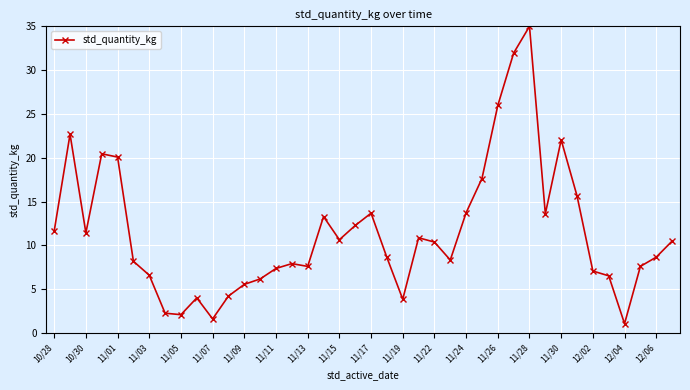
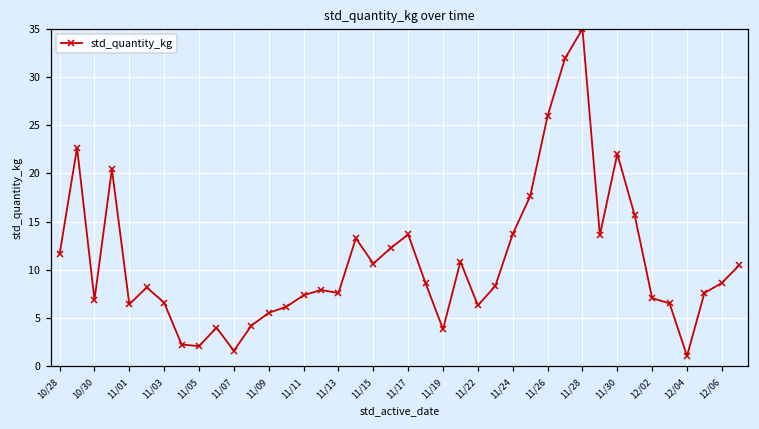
  {
    "10/28": 12,
-   "10/30": 11,
-   "11/01": 20,
+   "10/30": 7,
+   "11/01": 6,
    "11/03": 7,
    "11/05": 2,
    "11/07": 2,
    "11/09": 6,
    "11/11": 7,
    "11/13": 8,
    "11/15": 11,
    "11/17": 14,
    "11/19": 4,
-   "11/22": 10,
+   "11/22": 6,
    "11/24": 14,
    "11/26": 26,
    "11/28": 35,
    "11/30": 22,
    "12/02": 7,
    "12/04": 1,
    "12/06": 9
  }
